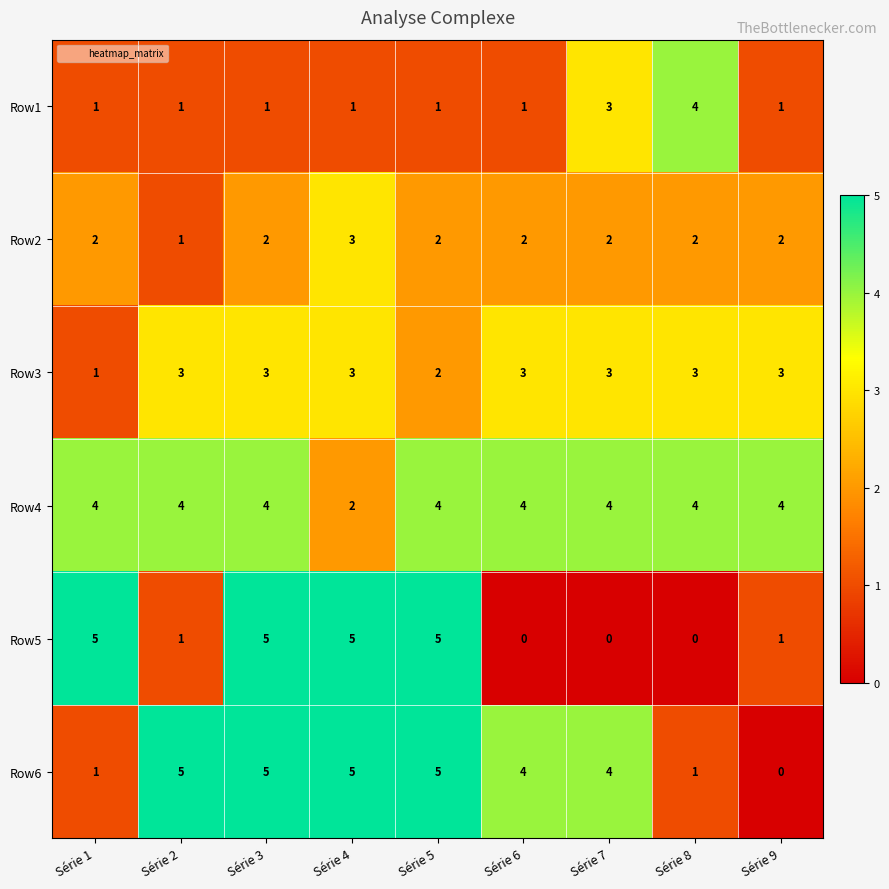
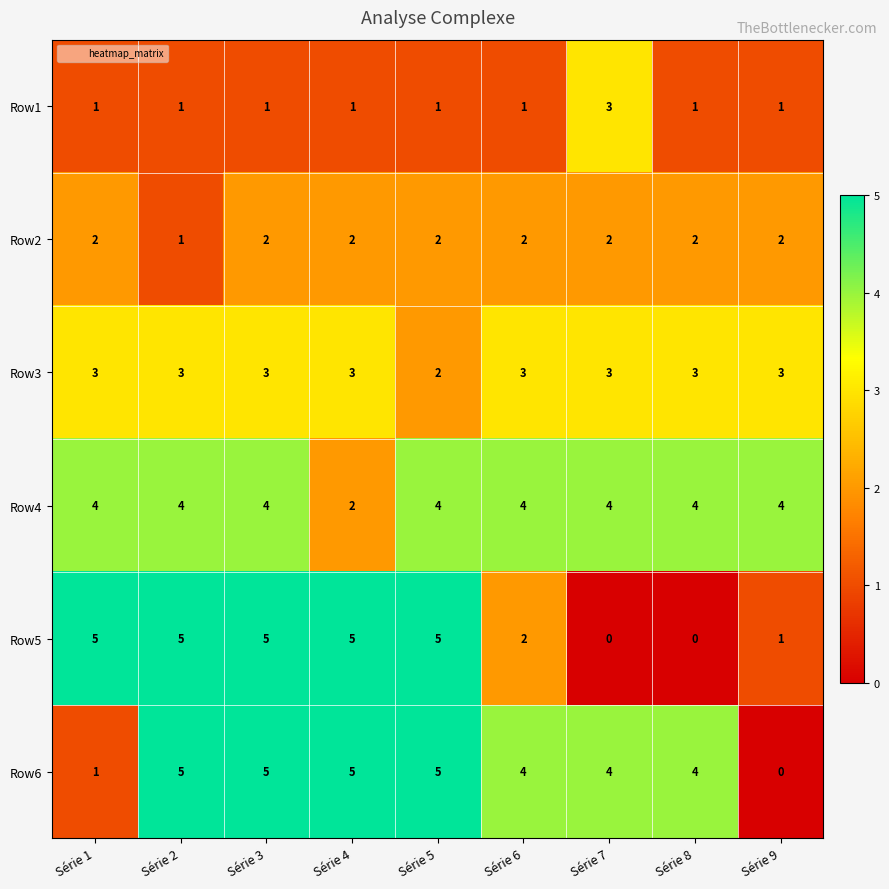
  {
    "Row1": {
      "Série 1": 1,
      "Série 2": 1,
      "Série 3": 1,
      "Série 4": 1,
      "Série 5": 1,
      "Série 6": 1,
      "Série 7": 3,
-     "Série 8": 4,
+     "Série 8": 1,
      "Série 9": 1
    },
    "Row2": {
      "Série 1": 2,
      "Série 2": 1,
      "Série 3": 2,
-     "Série 4": 3,
+     "Série 4": 2,
      "Série 5": 2,
      "Série 6": 2,
      "Série 7": 2,
      "Série 8": 2,
      "Série 9": 2
    },
    "Row3": {
-     "Série 1": 1,
+     "Série 1": 3,
      "Série 2": 3,
      "Série 3": 3,
      "Série 4": 3,
      "Série 5": 2,
      "Série 6": 3,
      "Série 7": 3,
      "Série 8": 3,
      "Série 9": 3
    },
    "Row4": {
      "Série 1": 4,
      "Série 2": 4,
      "Série 3": 4,
      "Série 4": 2,
      "Série 5": 4,
      "Série 6": 4,
      "Série 7": 4,
      "Série 8": 4,
      "Série 9": 4
    },
    "Row5": {
      "Série 1": 5,
-     "Série 2": 1,
+     "Série 2": 5,
      "Série 3": 5,
      "Série 4": 5,
      "Série 5": 5,
-     "Série 6": 0,
+     "Série 6": 2,
      "Série 7": 0,
      "Série 8": 0,
      "Série 9": 1
    },
    "Row6": {
      "Série 1": 1,
      "Série 2": 5,
      "Série 3": 5,
      "Série 4": 5,
      "Série 5": 5,
      "Série 6": 4,
      "Série 7": 4,
-     "Série 8": 1,
+     "Série 8": 4,
      "Série 9": 0
    }
  }
